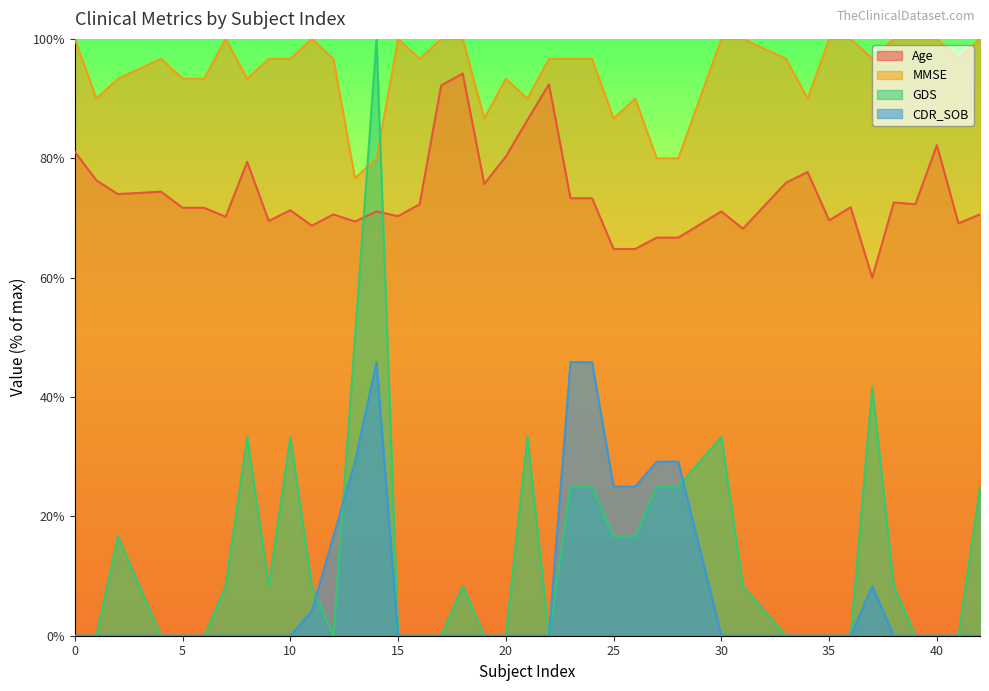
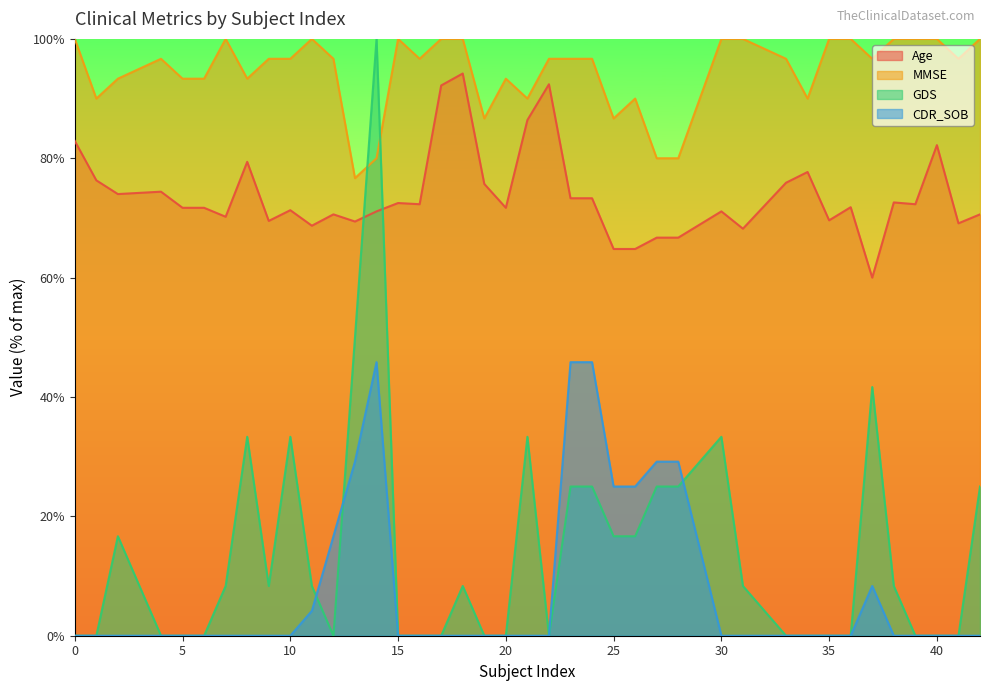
  {
    "Age": {
-     "0": "81%",
+     "0": "83%",
      "5": "72%",
      "10": "71%",
-     "15": "70%",
-     "20": "80%",
+     "15": "73%",
+     "20": "72%",
      "25": "65%",
      "30": "71%",
      "35": "70%",
      "40": "82%"
    },
    "MMSE": {
      "0": "100%",
      "5": "93%",
      "10": "97%",
      "15": "100%",
      "20": "93%",
      "25": "87%",
      "30": "100%",
      "35": "100%",
      "40": "100%"
    },
    "GDS": {
      "10": "33%",
      "25": "17%",
      "30": "33%"
    },
    "CDR_SOB": {
      "10": "0%",
      "25": "25%",
      "30": "0%"
    }
  }
